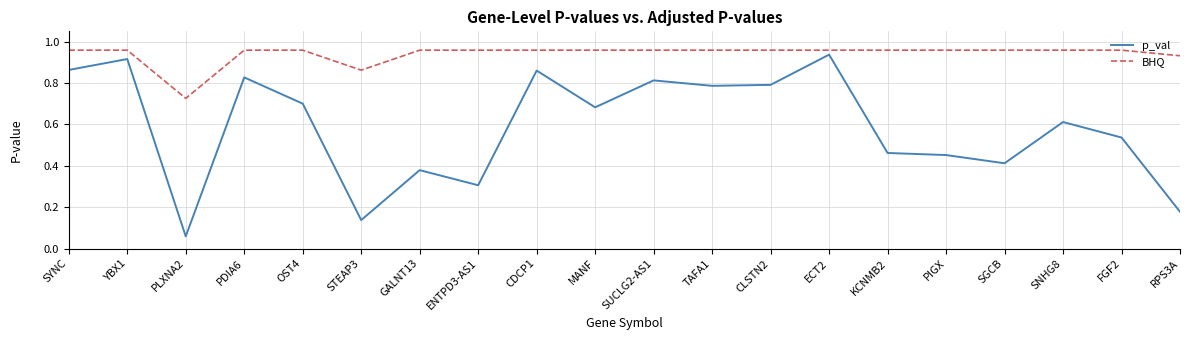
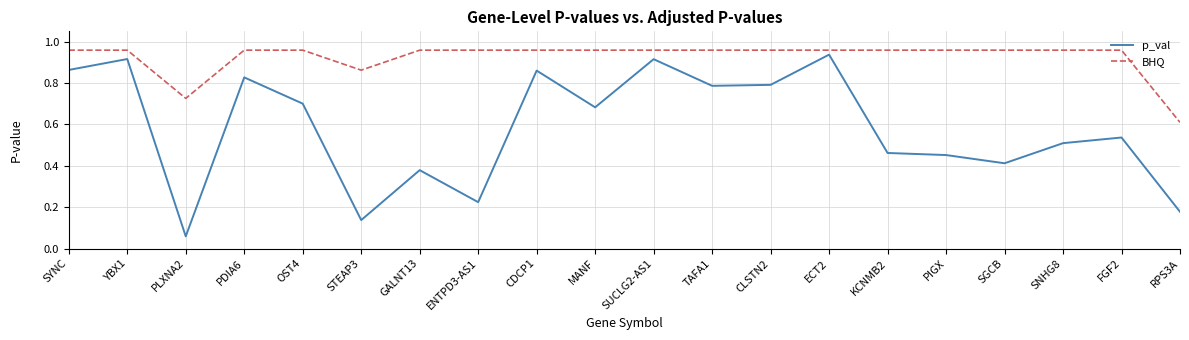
  {
    "p_val": {
      "SYNC": 0.86,
      "YBX1": 0.92,
      "PLXNA2": 0.06,
      "PDIA6": 0.83,
      "OST4": 0.70,
      "STEAP3": 0.14,
      "GALNT13": 0.38,
-     "ENTPD3-AS1": 0.31,
+     "ENTPD3-AS1": 0.22,
      "CDCP1": 0.86,
      "MANF": 0.68,
-     "SUCLG2-AS1": 0.81,
+     "SUCLG2-AS1": 0.92,
      "TAFA1": 0.79,
      "CLSTN2": 0.79,
      "ECT2": 0.94,
      "KCNMB2": 0.46,
      "PIGX": 0.45,
      "SGCB": 0.41,
-     "SNHG8": 0.61,
+     "SNHG8": 0.51,
      "FGF2": 0.54,
      "RPS3A": 0.18
    },
    "BHQ": {
      "SYNC": 0.96,
      "YBX1": 0.96,
      "PLXNA2": 0.73,
      "PDIA6": 0.96,
      "OST4": 0.96,
      "STEAP3": 0.86,
      "GALNT13": 0.96,
      "ENTPD3-AS1": 0.96,
      "CDCP1": 0.96,
      "MANF": 0.96,
      "SUCLG2-AS1": 0.96,
      "TAFA1": 0.96,
      "CLSTN2": 0.96,
      "ECT2": 0.96,
      "KCNMB2": 0.96,
      "PIGX": 0.96,
      "SGCB": 0.96,
      "SNHG8": 0.96,
      "FGF2": 0.96,
-     "RPS3A": 0.93
+     "RPS3A": 0.61
    }
  }
